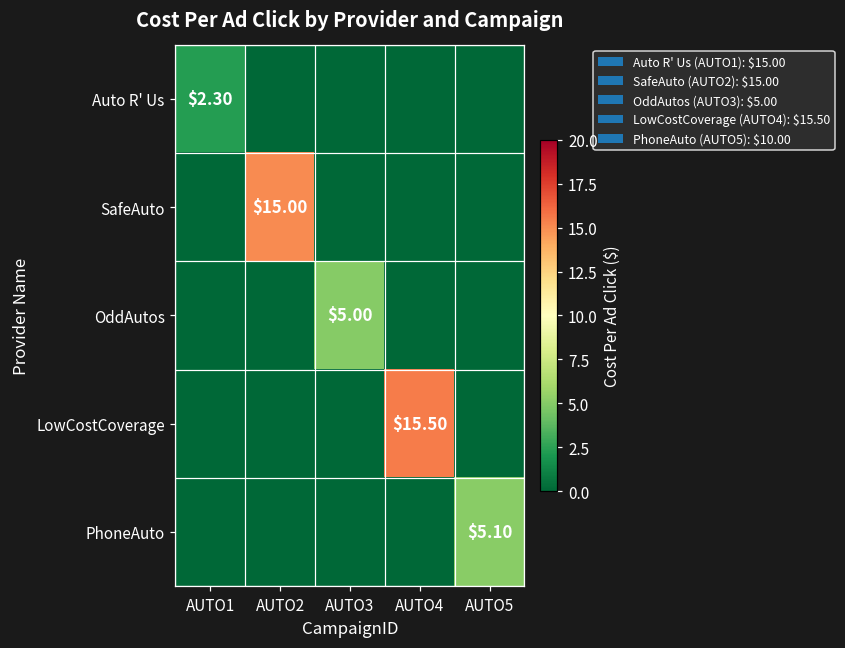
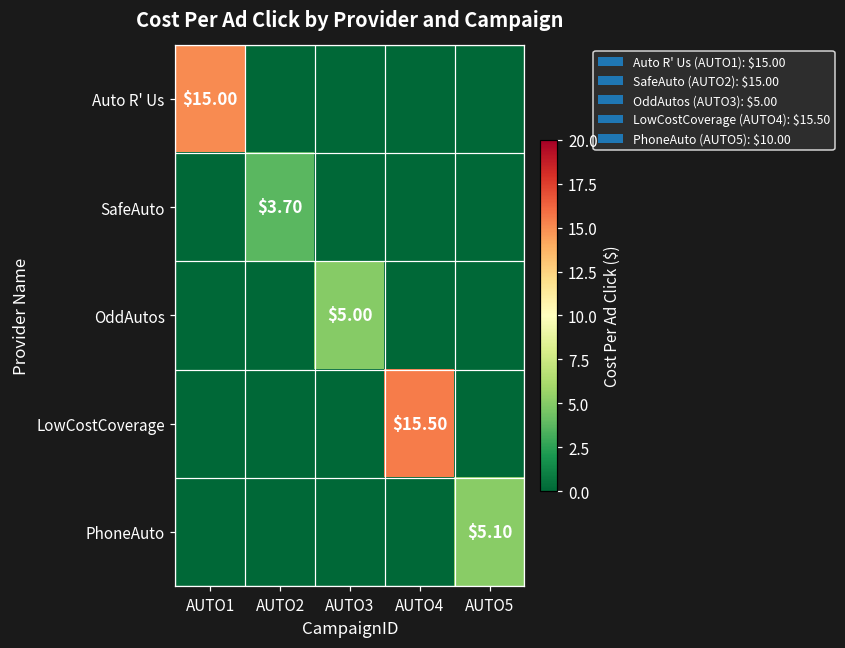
  {
    "Auto R' Us": {
-     "AUTO1": "$2.30"
+     "AUTO1": "$15.00"
    },
    "SafeAuto": {
-     "AUTO2": "$15.00"
+     "AUTO2": "$3.70"
    },
    "OddAutos": {
      "AUTO3": "$5.00"
    },
    "LowCostCoverage": {
      "AUTO4": "$15.50"
    },
    "PhoneAuto": {
      "AUTO5": "$5.10"
    }
  }
